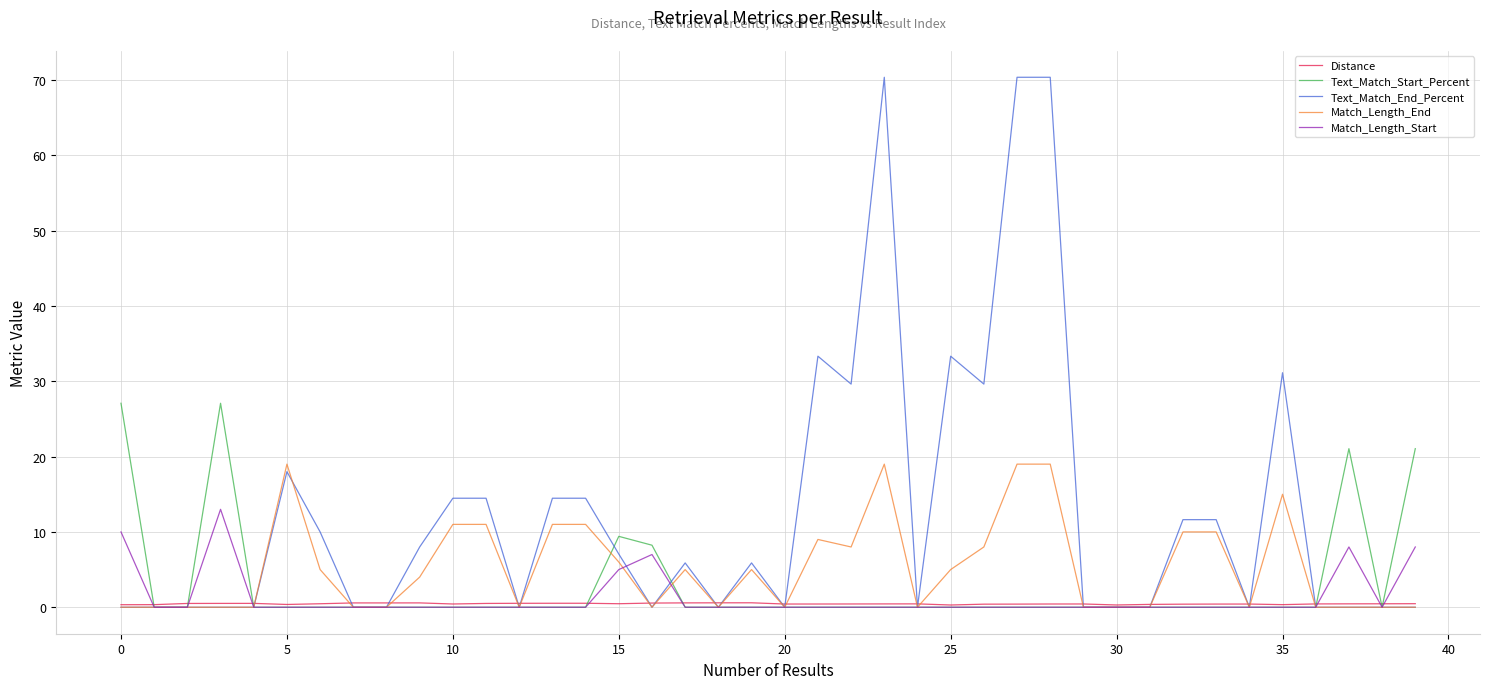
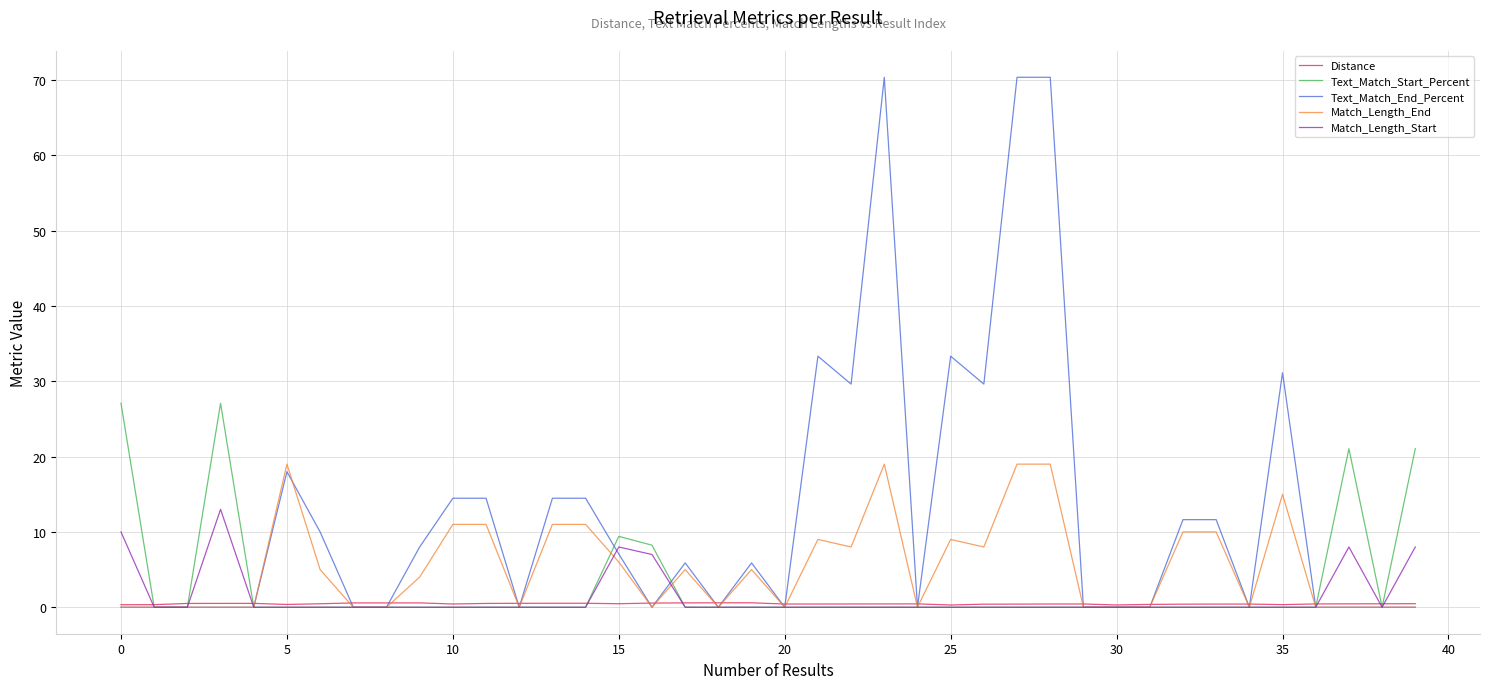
  {
    "Distance": {
      "5": 0,
      "10": 0,
      "15": 0,
      "20": 0,
      "35": 0
    },
    "Text_Match_Start_Percent": {
      "0": 27,
      "15": 9
    },
    "Text_Match_End_Percent": {
      "5": 18,
      "10": 14,
      "15": 7,
      "25": 33,
      "35": 31
    },
    "Match_Length_End": {
      "5": 19,
      "10": 11,
      "15": 6,
-     "25": 5,
+     "25": 9,
      "35": 15
    },
    "Match_Length_Start": {
      "0": 10,
-     "15": 5
+     "15": 8
    }
  }
